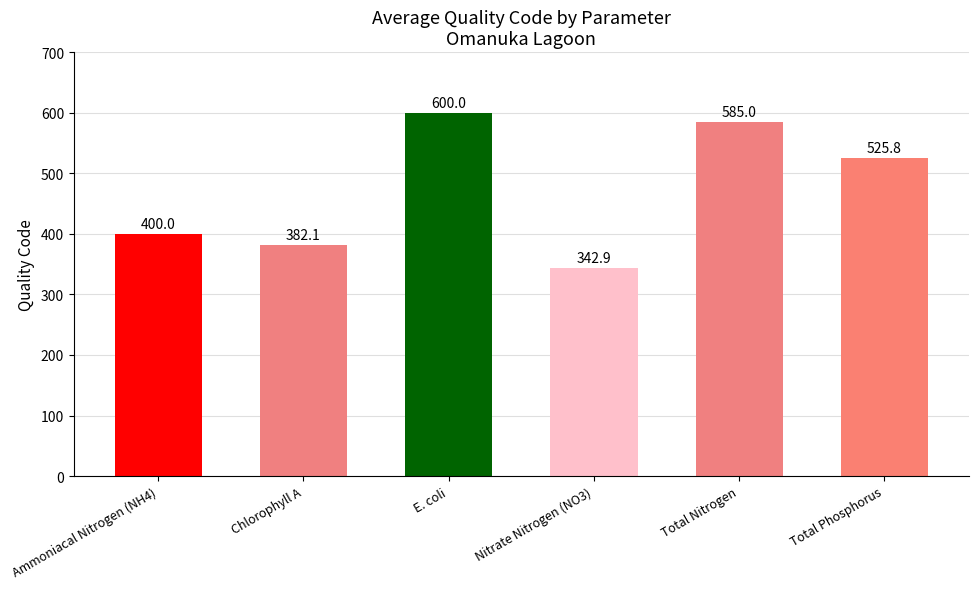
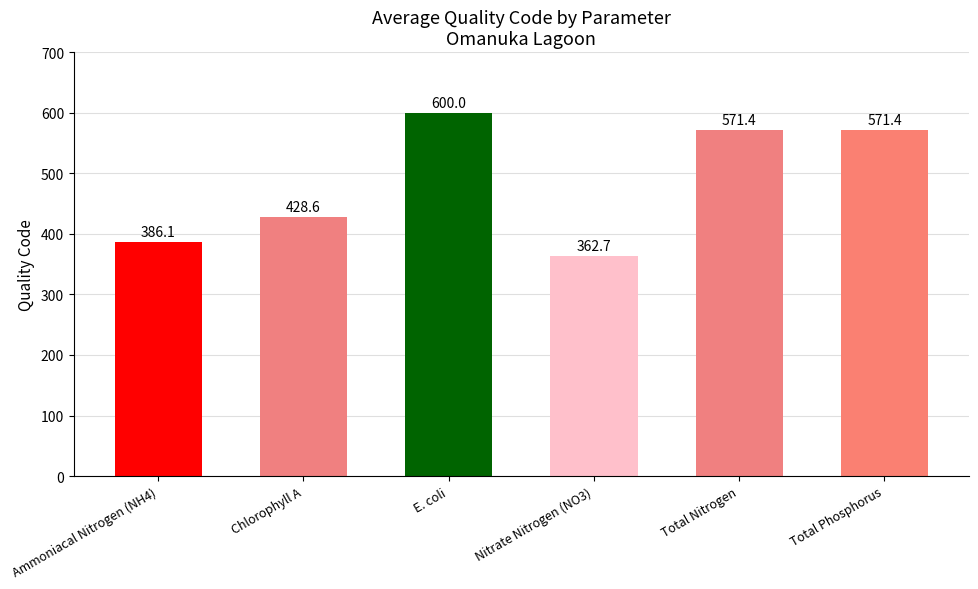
  {
-   "Ammoniacal Nitrogen (NH4)": 400.0,
-   "Chlorophyll A": 382.1,
+   "Ammoniacal Nitrogen (NH4)": 386.1,
+   "Chlorophyll A": 428.6,
    "E. coli": 600.0,
-   "Nitrate Nitrogen (NO3)": 342.9,
-   "Total Nitrogen": 585.0,
-   "Total Phosphorus": 525.8
+   "Nitrate Nitrogen (NO3)": 362.7,
+   "Total Nitrogen": 571.4,
+   "Total Phosphorus": 571.4
  }
